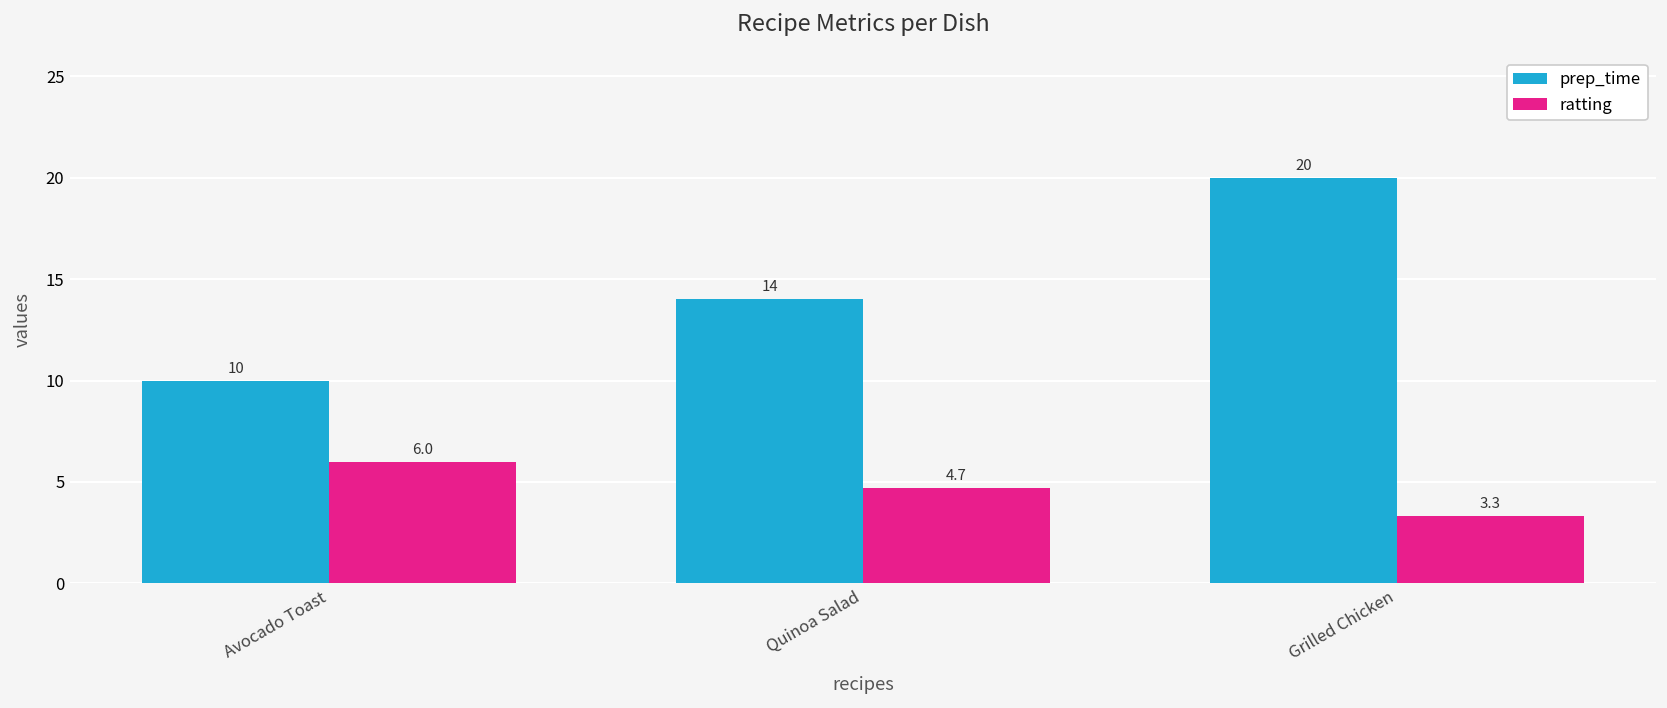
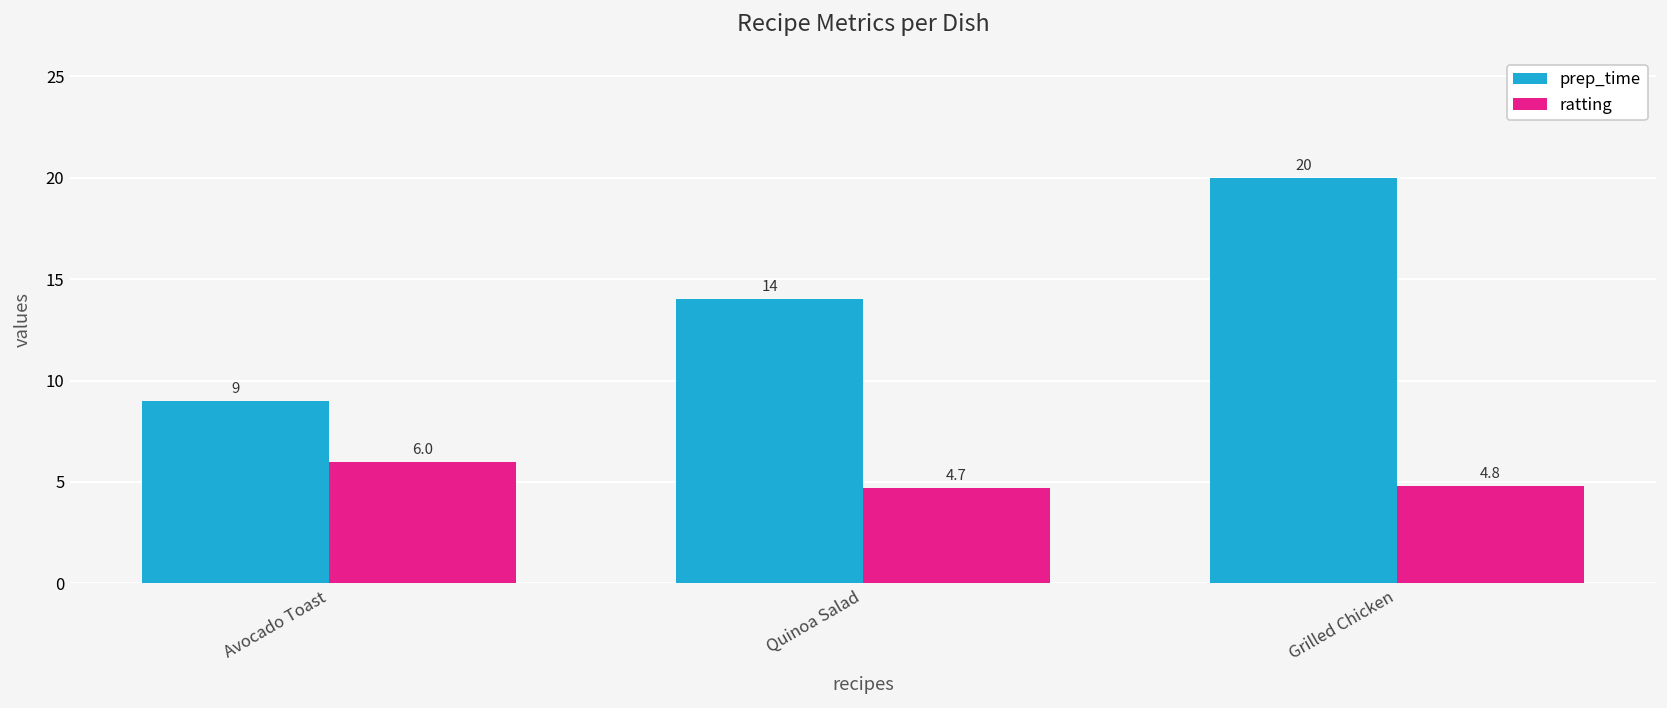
  {
    "prep_time": {
-     "Avocado Toast": 10,
+     "Avocado Toast": 9,
      "Quinoa Salad": 14,
      "Grilled Chicken": 20
    },
    "ratting": {
      "Avocado Toast": 6.0,
      "Quinoa Salad": 4.7,
-     "Grilled Chicken": 3.3
+     "Grilled Chicken": 4.8
    }
  }
